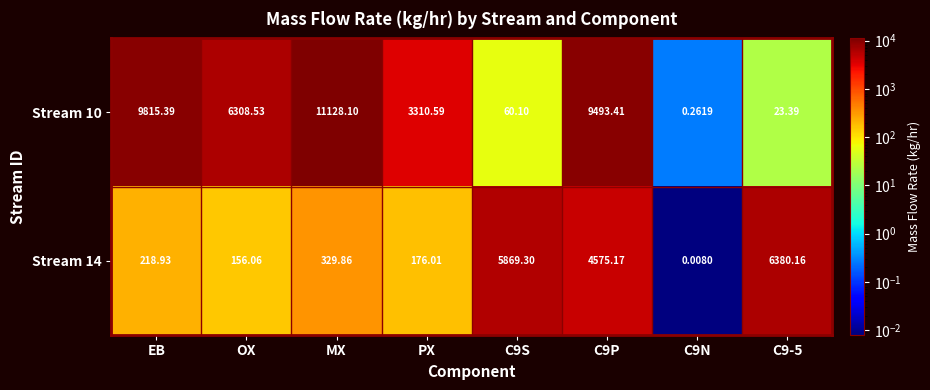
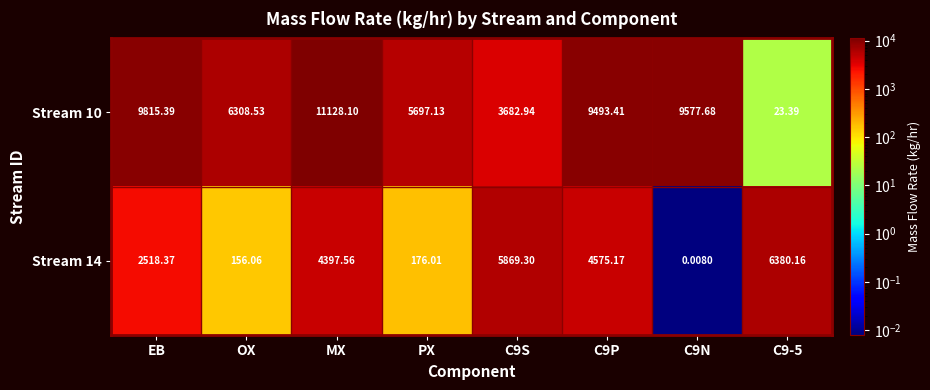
  {
    "Stream 10": {
      "EB": 9815.39,
      "OX": 6308.53,
      "MX": 11128.10,
-     "PX": 3310.59,
-     "C9S": 60.10,
+     "PX": 5697.13,
+     "C9S": 3682.94,
      "C9P": 9493.41,
-     "C9N": 0.2619,
+     "C9N": 9577.68,
      "C9-5": 23.39
    },
    "Stream 14": {
-     "EB": 218.93,
+     "EB": 2518.37,
      "OX": 156.06,
-     "MX": 329.86,
+     "MX": 4397.56,
      "PX": 176.01,
      "C9S": 5869.30,
      "C9P": 4575.17,
      "C9N": 0.0080,
      "C9-5": 6380.16
    }
  }
